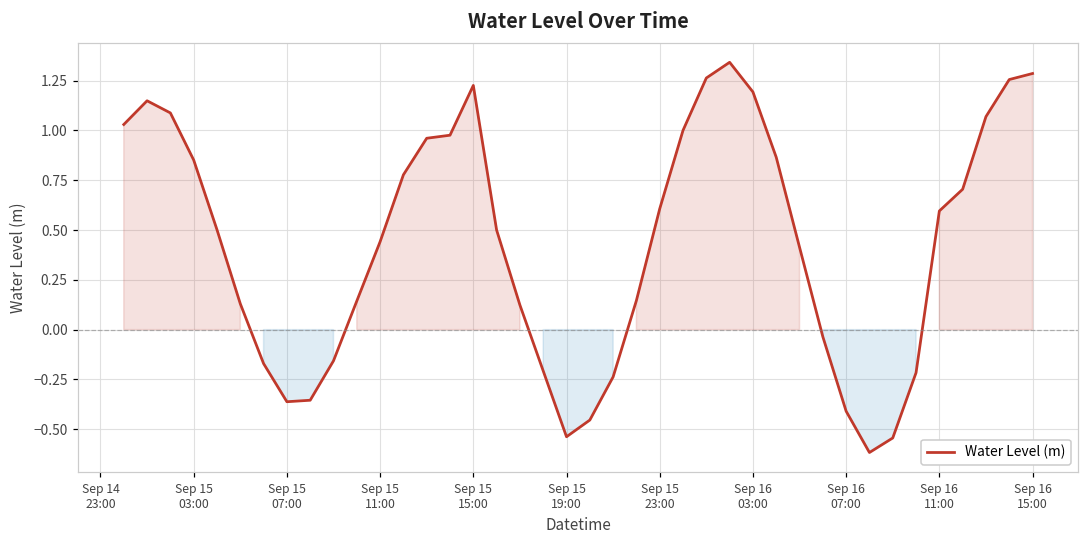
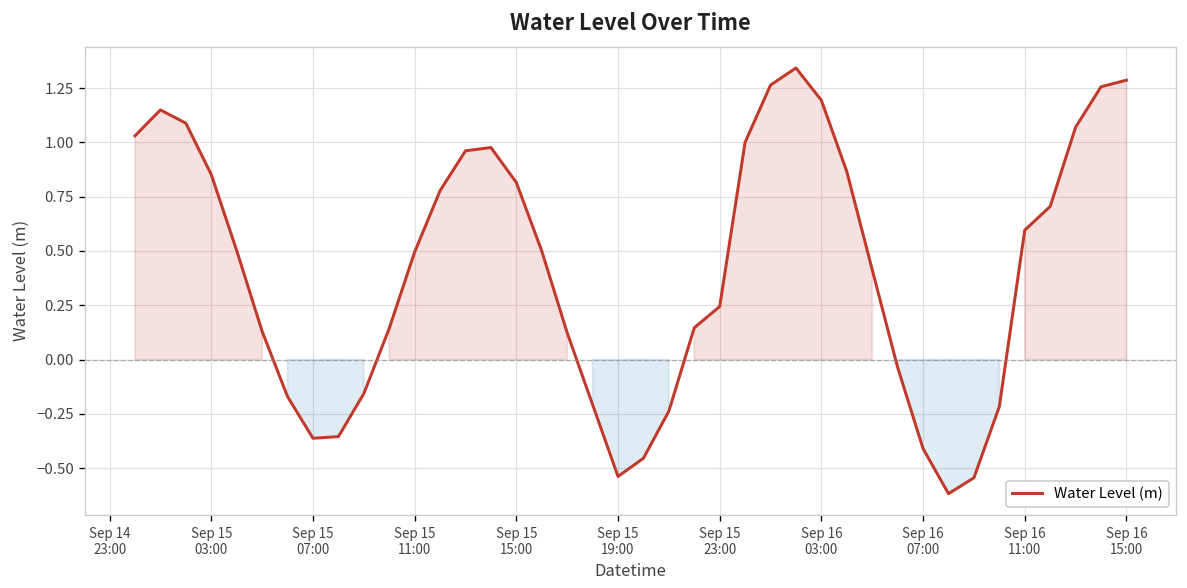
  {
    "Sep 15 03:00": 0.85,
    "Sep 15 07:00": -0.36,
-   "Sep 15 11:00": 0.44,
-   "Sep 15 15:00": 1.23,
+   "Sep 15 11:00": 0.50,
+   "Sep 15 15:00": 0.82,
    "Sep 15 19:00": -0.54,
-   "Sep 15 23:00": 0.61,
+   "Sep 15 23:00": 0.24,
    "Sep 16 03:00": 1.19,
    "Sep 16 07:00": -0.41,
    "Sep 16 11:00": 0.60,
    "Sep 16 15:00": 1.29
  }
